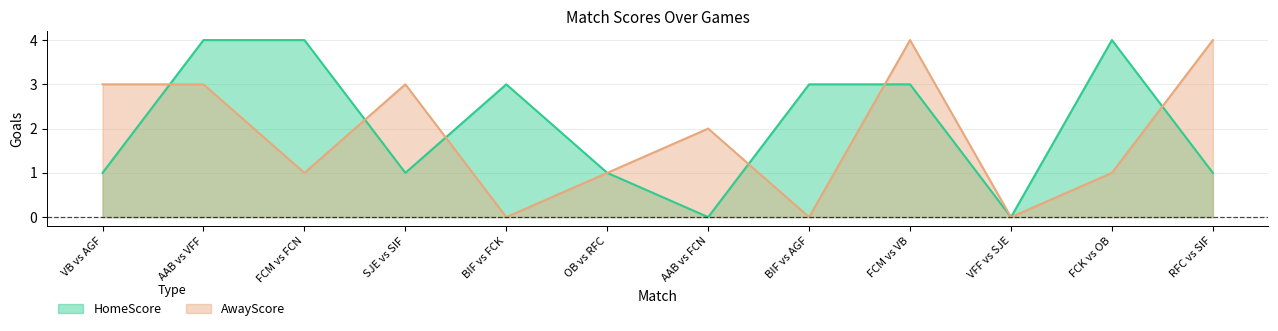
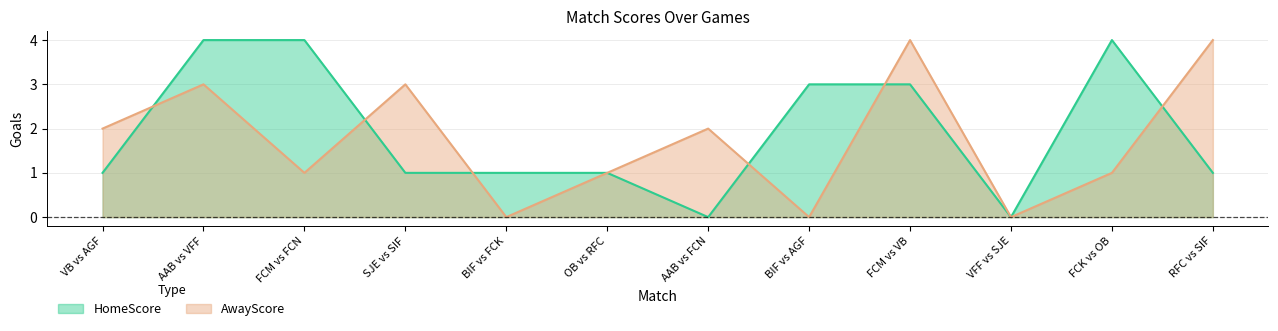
  {
    "HomeScore": {
      "VB vs AGF": 1,
      "AAB vs VFF": 4,
      "FCM vs FCN": 4,
      "SJE vs SIF": 1,
-     "BIF vs FCK": 3,
+     "BIF vs FCK": 1,
      "AAB vs FCN": 0,
      "BIF vs AGF": 3,
      "FCM vs VB": 3,
      "FCK vs OB": 4,
      "RFC vs SIF": 1
    },
    "AwayScore": {
-     "VB vs AGF": 3,
+     "VB vs AGF": 2,
      "AAB vs VFF": 3,
      "FCM vs FCN": 1,
      "SJE vs SIF": 3,
      "BIF vs FCK": 0,
      "AAB vs FCN": 2,
      "BIF vs AGF": 0,
      "FCM vs VB": 4,
      "FCK vs OB": 1,
      "RFC vs SIF": 4
    }
  }
